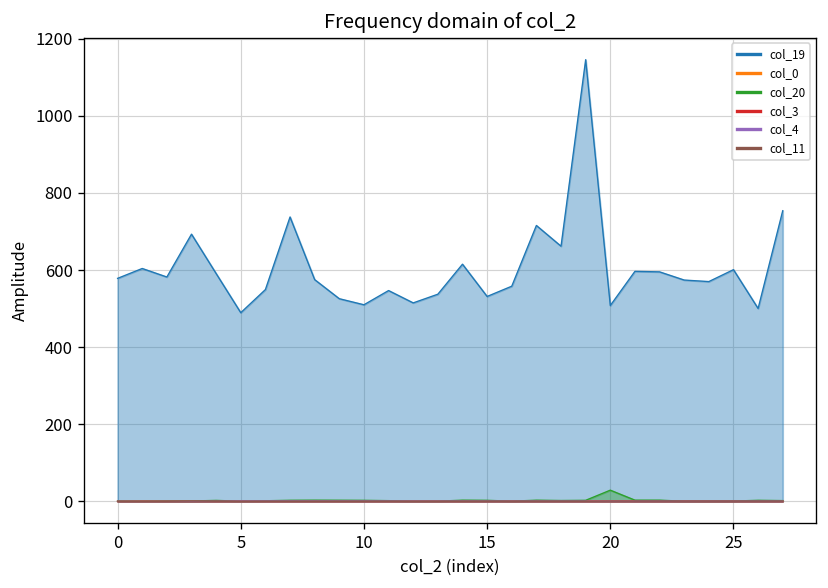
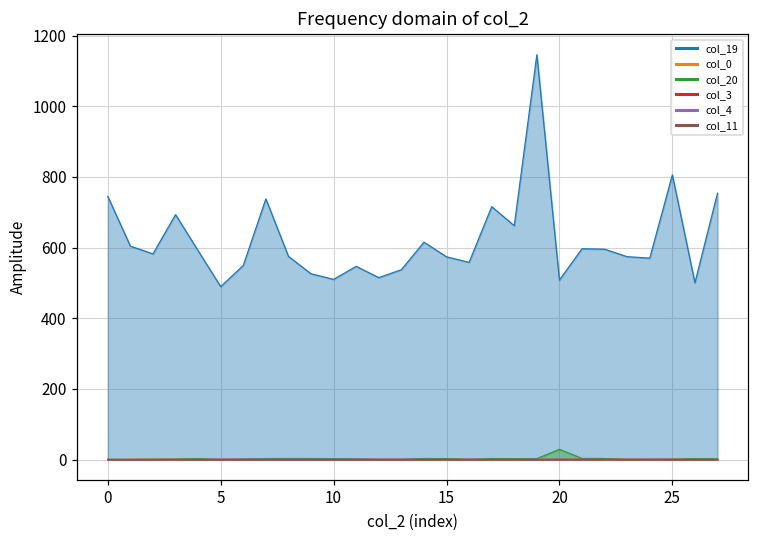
  {
    "col_19": {
-     "0": 580,
+     "0": 740,
      "5": 490,
      "10": 510,
-     "15": 530,
+     "15": 570,
      "20": 510,
-     "25": 600
+     "25": 810
    },
    "col_20": {
      "20": 30
    }
  }
